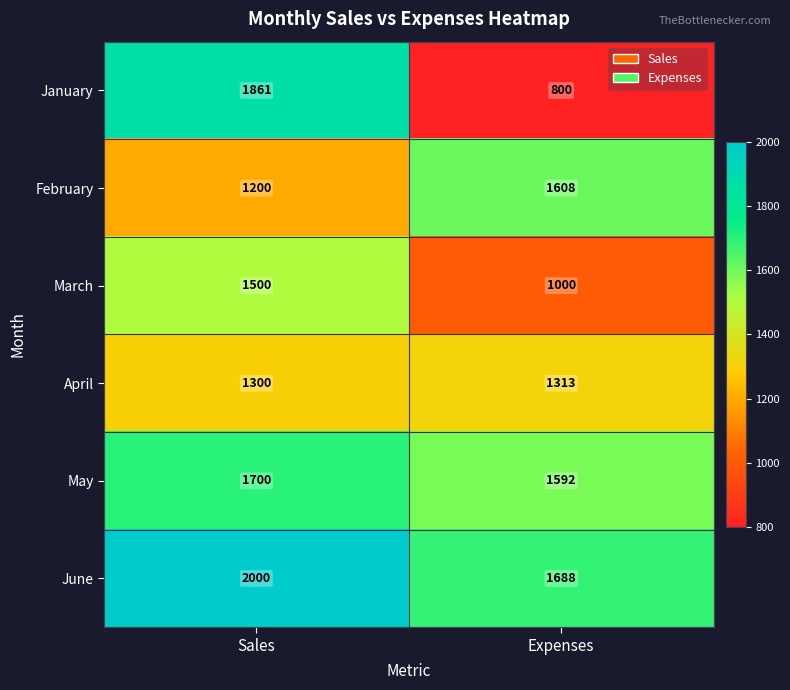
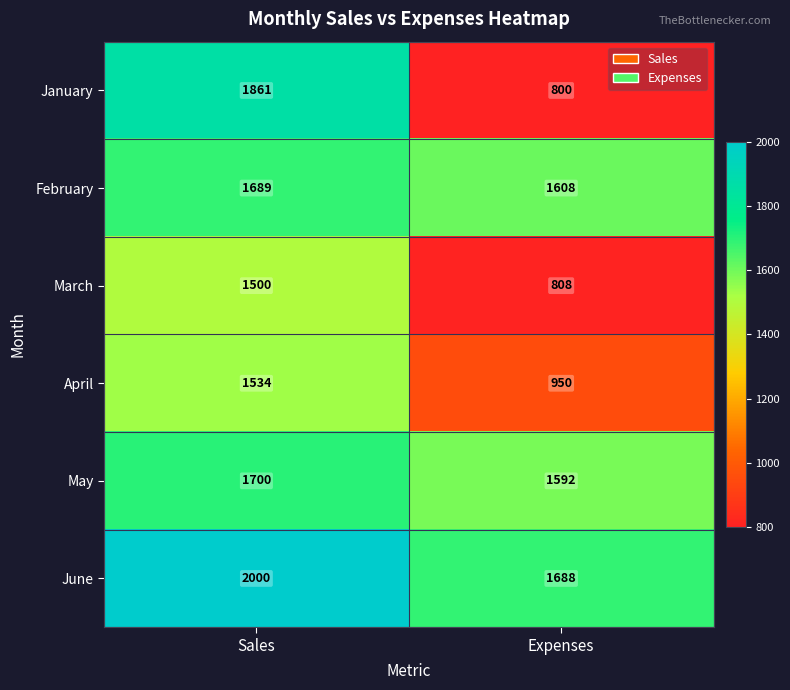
  {
    "February": {
-     "Sales": 1200
+     "Sales": 1689
    },
    "March": {
-     "Expenses": 1000
+     "Expenses": 808
    },
    "April": {
-     "Sales": 1300,
-     "Expenses": 1313
+     "Sales": 1534,
+     "Expenses": 950
    }
  }
